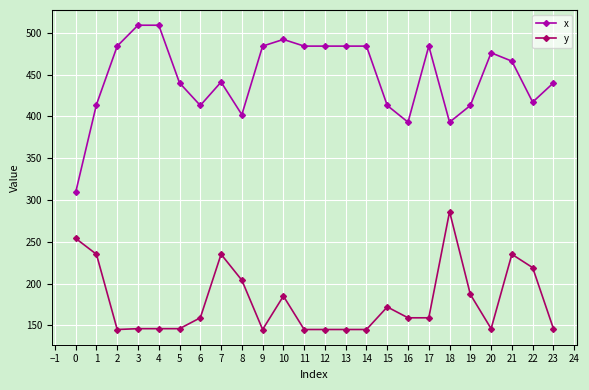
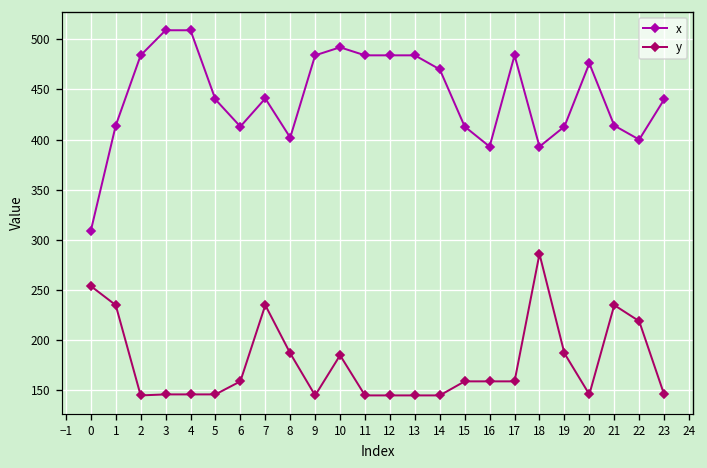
  {
    "x": {
      "0": 310,
      "1": 410,
      "2": 480,
      "3": 510,
      "4": 510,
      "5": 440,
      "6": 410,
      "7": 440,
      "8": 400,
      "9": 480,
      "10": 490,
      "11": 480,
      "12": 480,
      "13": 480,
-     "14": 480,
+     "14": 470,
      "15": 410,
      "16": 390,
      "17": 480,
      "18": 390,
      "19": 410,
      "20": 480,
-     "21": 470,
-     "22": 420,
+     "21": 410,
+     "22": 400,
      "23": 440
    },
    "y": {
      "0": 250,
      "1": 240,
      "2": 150,
      "3": 150,
      "4": 150,
      "5": 150,
      "6": 160,
      "7": 240,
-     "8": 200,
+     "8": 190,
      "9": 150,
      "10": 190,
      "11": 150,
      "12": 150,
      "13": 150,
      "14": 150,
-     "15": 170,
+     "15": 160,
      "16": 160,
      "17": 160,
      "18": 290,
      "19": 190,
      "20": 150,
      "21": 240,
      "22": 220,
      "23": 150
    }
  }
